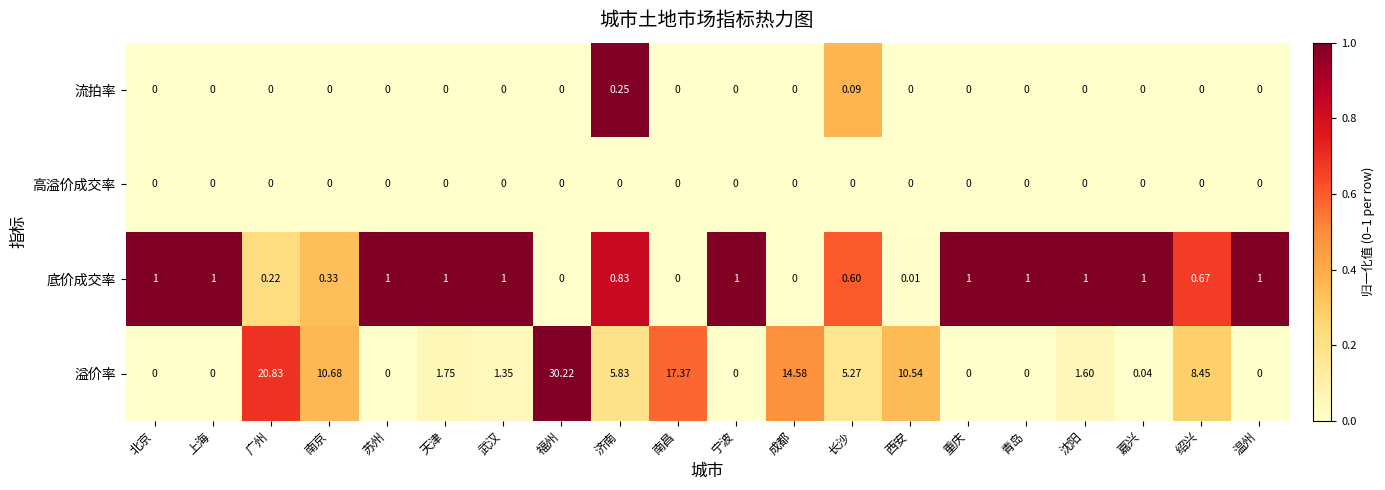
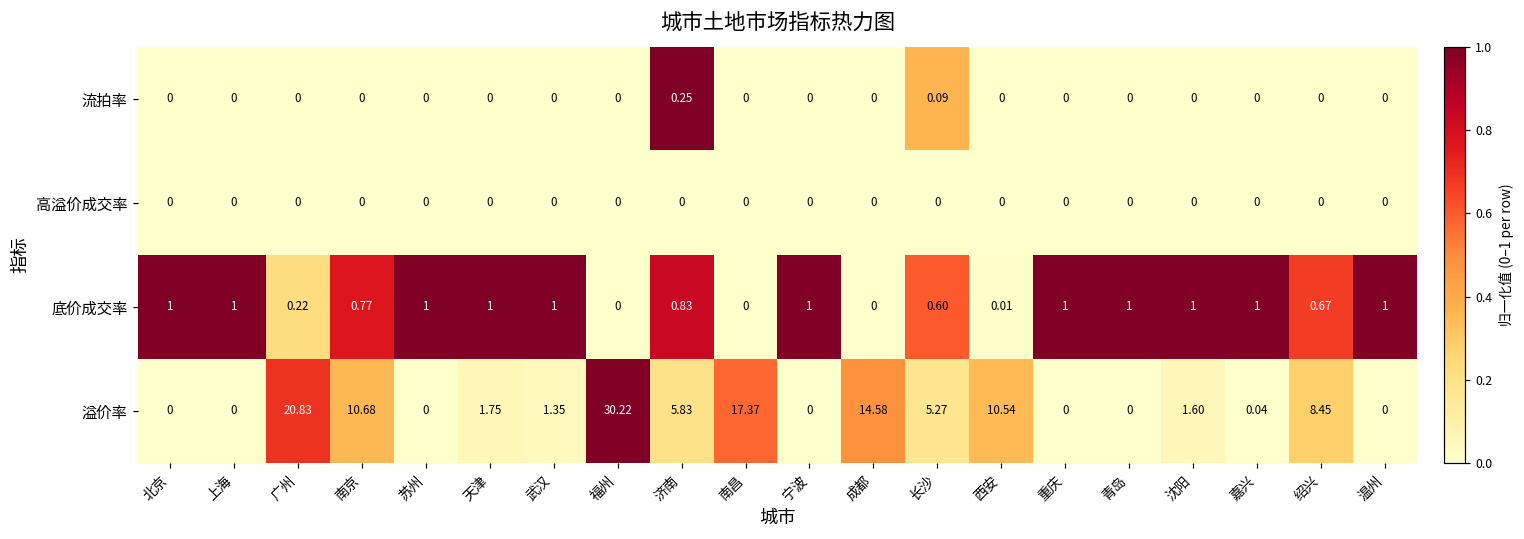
  {
    "流拍率": {
      "北京": 0,
      "上海": 0,
      "广州": 0,
      "南京": 0,
      "苏州": 0,
      "天津": 0,
      "武汉": 0,
      "福州": 0,
      "济南": 0.25,
      "南昌": 0,
      "宁波": 0,
      "成都": 0,
      "长沙": 0.09,
      "西安": 0,
      "重庆": 0,
      "青岛": 0,
      "沈阳": 0,
      "嘉兴": 0,
      "绍兴": 0,
      "温州": 0
    },
    "高溢价成交率": {
      "北京": 0,
      "上海": 0,
      "广州": 0,
      "南京": 0,
      "苏州": 0,
      "天津": 0,
      "武汉": 0,
      "福州": 0,
      "济南": 0,
      "南昌": 0,
      "宁波": 0,
      "成都": 0,
      "长沙": 0,
      "西安": 0,
      "重庆": 0,
      "青岛": 0,
      "沈阳": 0,
      "嘉兴": 0,
      "绍兴": 0,
      "温州": 0
    },
    "底价成交率": {
      "北京": 1,
      "上海": 1,
      "广州": 0.22,
-     "南京": 0.33,
+     "南京": 0.77,
      "苏州": 1,
      "天津": 1,
      "武汉": 1,
      "福州": 0,
      "济南": 0.83,
      "南昌": 0,
      "宁波": 1,
      "成都": 0,
      "长沙": 0.60,
      "西安": 0.01,
      "重庆": 1,
      "青岛": 1,
      "沈阳": 1,
      "嘉兴": 1,
      "绍兴": 0.67,
      "温州": 1
    },
    "溢价率": {
      "北京": 0,
      "上海": 0,
      "广州": 20.83,
      "南京": 10.68,
      "苏州": 0,
      "天津": 1.75,
      "武汉": 1.35,
      "福州": 30.22,
      "济南": 5.83,
      "南昌": 17.37,
      "宁波": 0,
      "成都": 14.58,
      "长沙": 5.27,
      "西安": 10.54,
      "重庆": 0,
      "青岛": 0,
      "沈阳": 1.60,
      "嘉兴": 0.04,
      "绍兴": 8.45,
      "温州": 0
    }
  }
